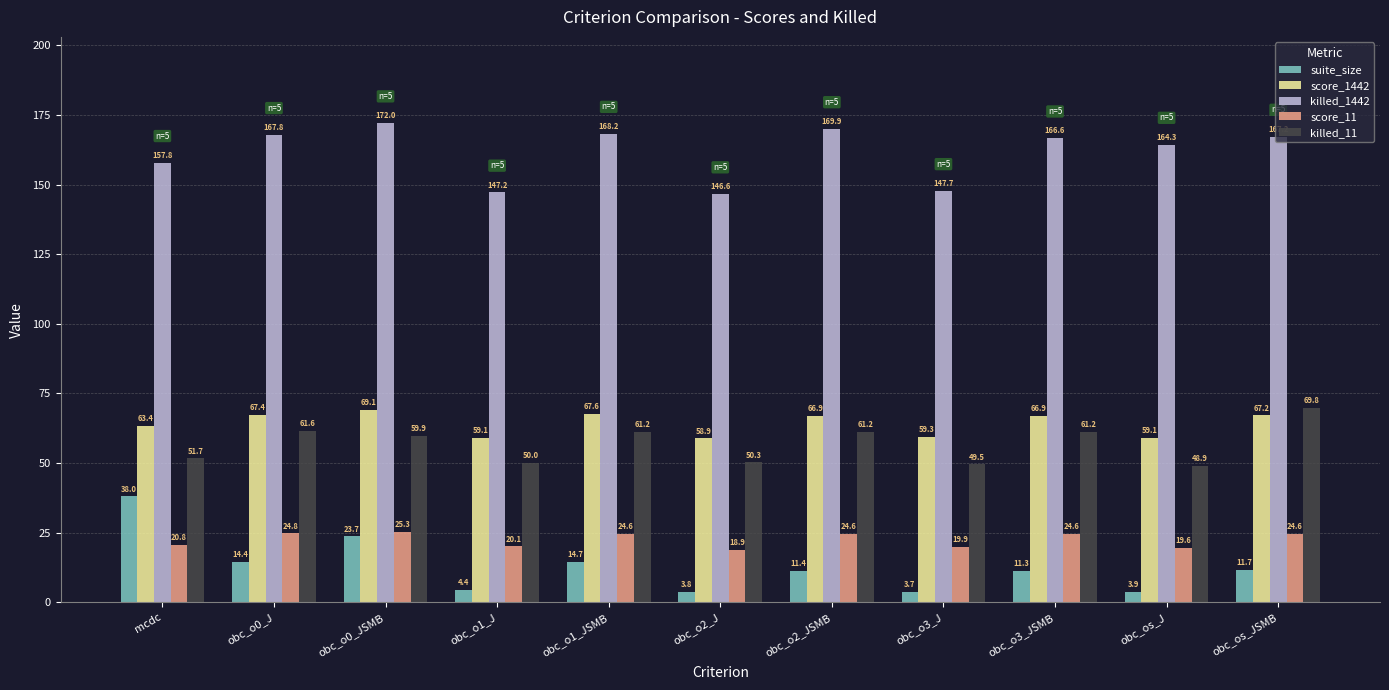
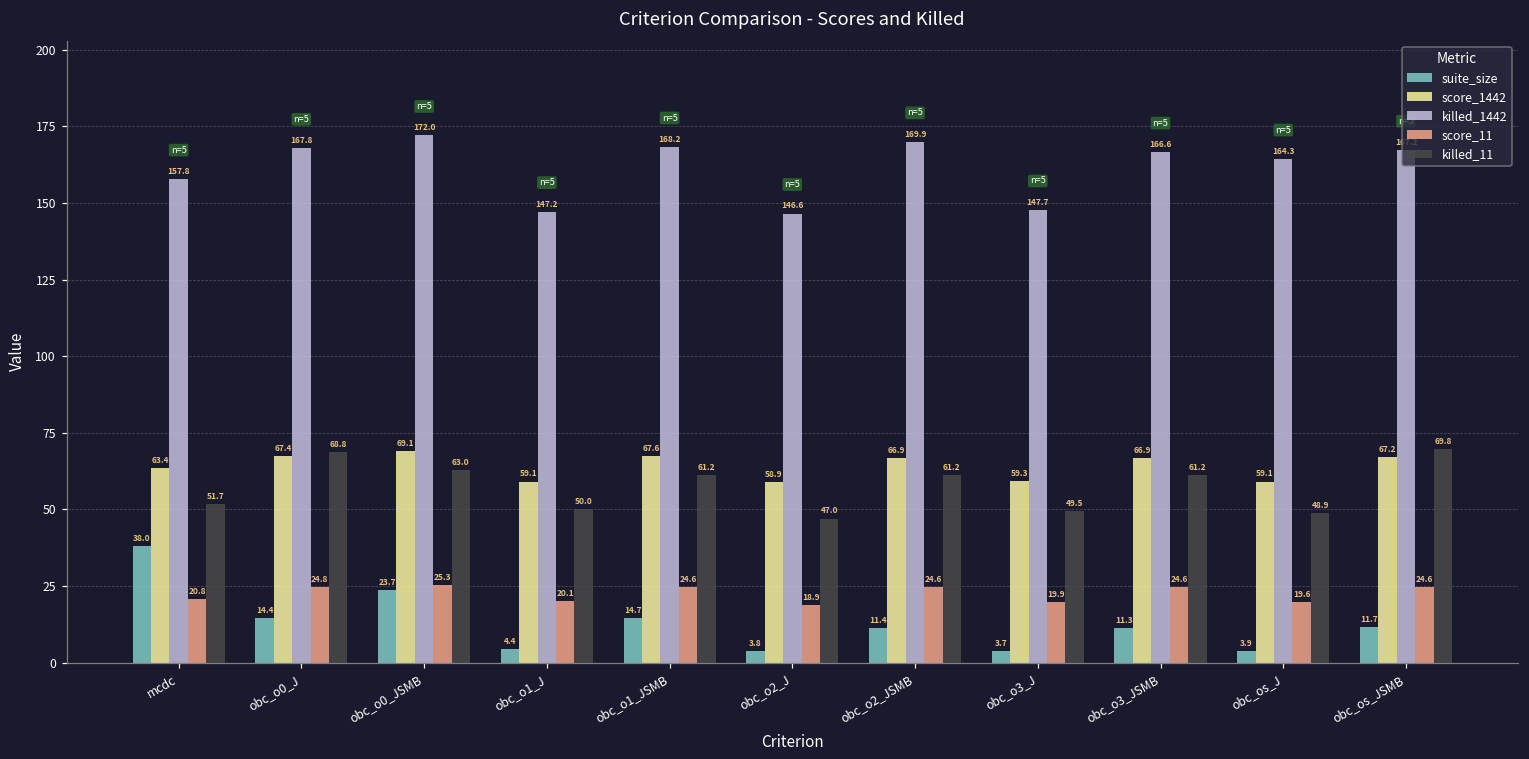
  {
    "suite_size": {
      "mcdc": 38.0,
      "obc_o0_J": 14.4,
      "obc_o0_JSMB": 23.7,
      "obc_o1_J": 4.4,
      "obc_o1_JSMB": 14.7,
      "obc_o2_J": 3.8,
      "obc_o2_JSMB": 11.4,
      "obc_o3_J": 3.7,
      "obc_o3_JSMB": 11.3,
      "obc_os_J": 3.9,
      "obc_os_JSMB": 11.7
    },
    "score_1442": {
      "mcdc": 63.4,
      "obc_o0_J": 67.4,
      "obc_o0_JSMB": 69.1,
      "obc_o1_J": 59.1,
      "obc_o1_JSMB": 67.6,
      "obc_o2_J": 58.9,
      "obc_o2_JSMB": 66.9,
      "obc_o3_J": 59.3,
      "obc_o3_JSMB": 66.9,
      "obc_os_J": 59.1,
      "obc_os_JSMB": 67.2
    },
    "killed_1442": {
      "mcdc": 157.8,
      "obc_o0_J": 167.8,
      "obc_o0_JSMB": 172.0,
      "obc_o1_J": 147.2,
      "obc_o1_JSMB": 168.2,
      "obc_o2_J": 146.6,
      "obc_o2_JSMB": 169.9,
      "obc_o3_J": 147.7,
      "obc_o3_JSMB": 166.6,
      "obc_os_J": 164.3
    },
    "score_11": {
      "mcdc": 20.8,
      "obc_o0_J": 24.8,
      "obc_o0_JSMB": 25.3,
      "obc_o1_J": 20.1,
      "obc_o1_JSMB": 24.6,
      "obc_o2_J": 18.9,
      "obc_o2_JSMB": 24.6,
      "obc_o3_J": 19.9,
      "obc_o3_JSMB": 24.6,
      "obc_os_J": 19.6,
      "obc_os_JSMB": 24.6
    },
    "killed_11": {
      "mcdc": 51.7,
-     "obc_o0_J": 61.6,
-     "obc_o0_JSMB": 59.9,
+     "obc_o0_J": 68.8,
+     "obc_o0_JSMB": 63.0,
      "obc_o1_J": 50.0,
      "obc_o1_JSMB": 61.2,
-     "obc_o2_J": 50.3,
+     "obc_o2_J": 47.0,
      "obc_o2_JSMB": 61.2,
      "obc_o3_J": 49.5,
      "obc_o3_JSMB": 61.2,
      "obc_os_J": 48.9,
      "obc_os_JSMB": 69.8
    }
  }
